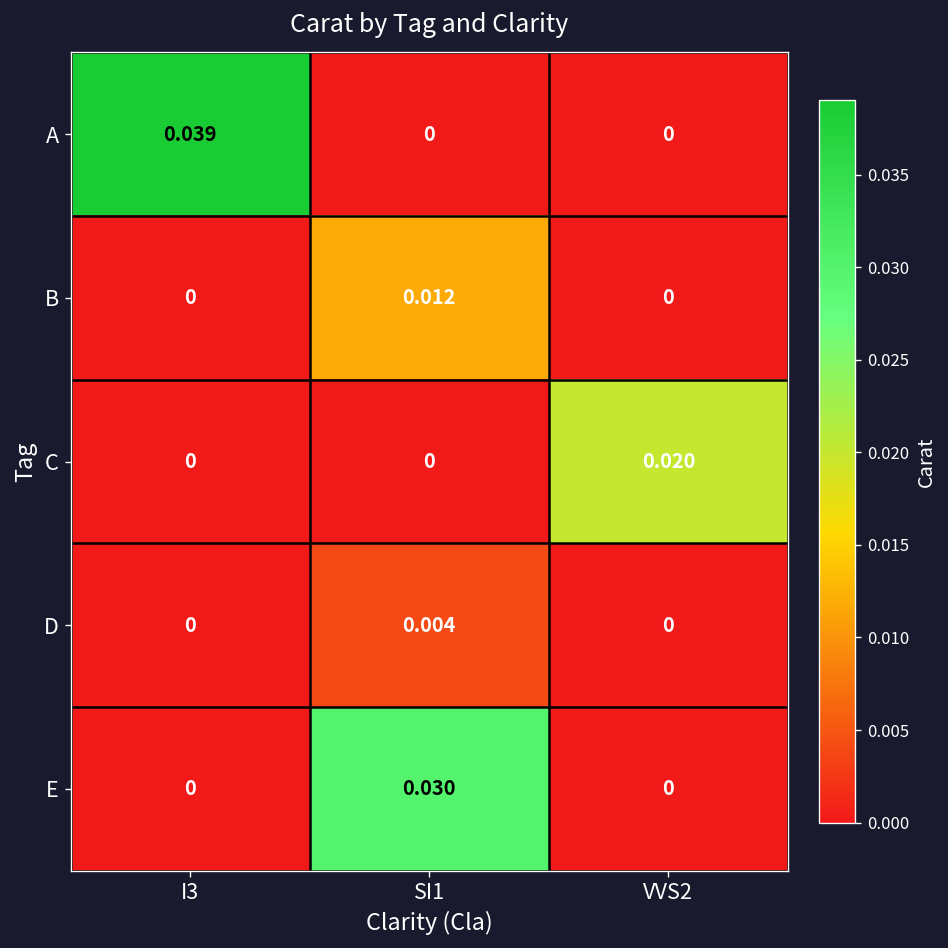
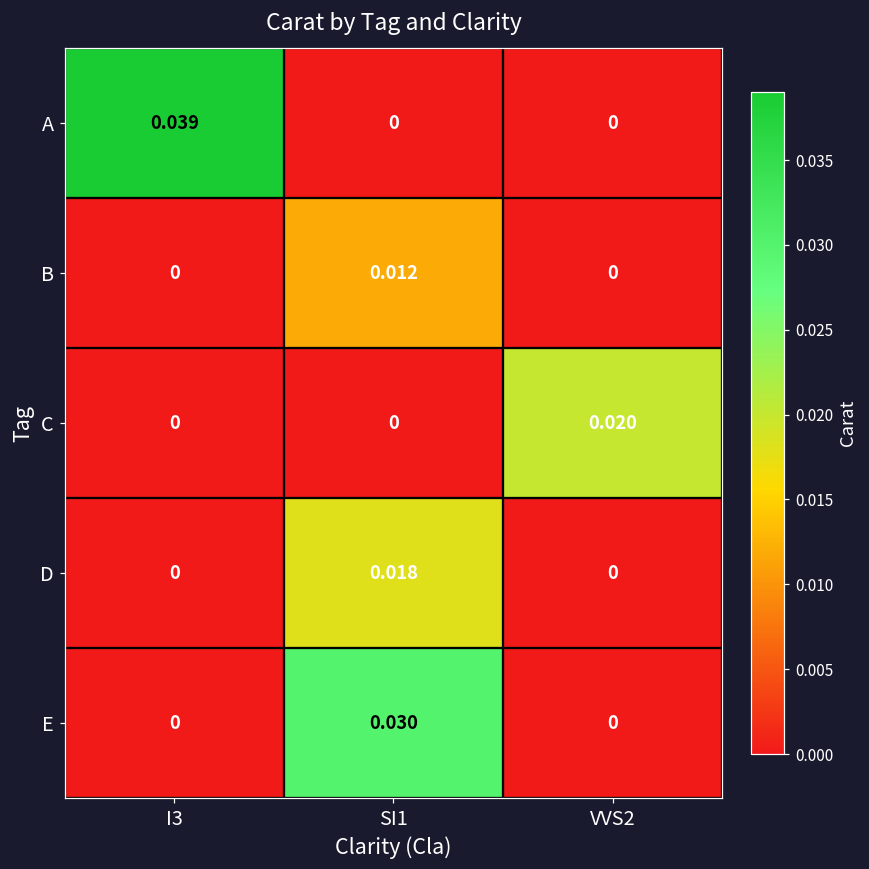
  {
    "A": {
      "I3": 0.039,
      "SI1": 0,
      "VVS2": 0
    },
    "B": {
      "I3": 0,
      "SI1": 0.012,
      "VVS2": 0
    },
    "C": {
      "I3": 0,
      "SI1": 0,
      "VVS2": 0.020
    },
    "D": {
      "I3": 0,
-     "SI1": 0.004,
+     "SI1": 0.018,
      "VVS2": 0
    },
    "E": {
      "I3": 0,
      "SI1": 0.030,
      "VVS2": 0
    }
  }
